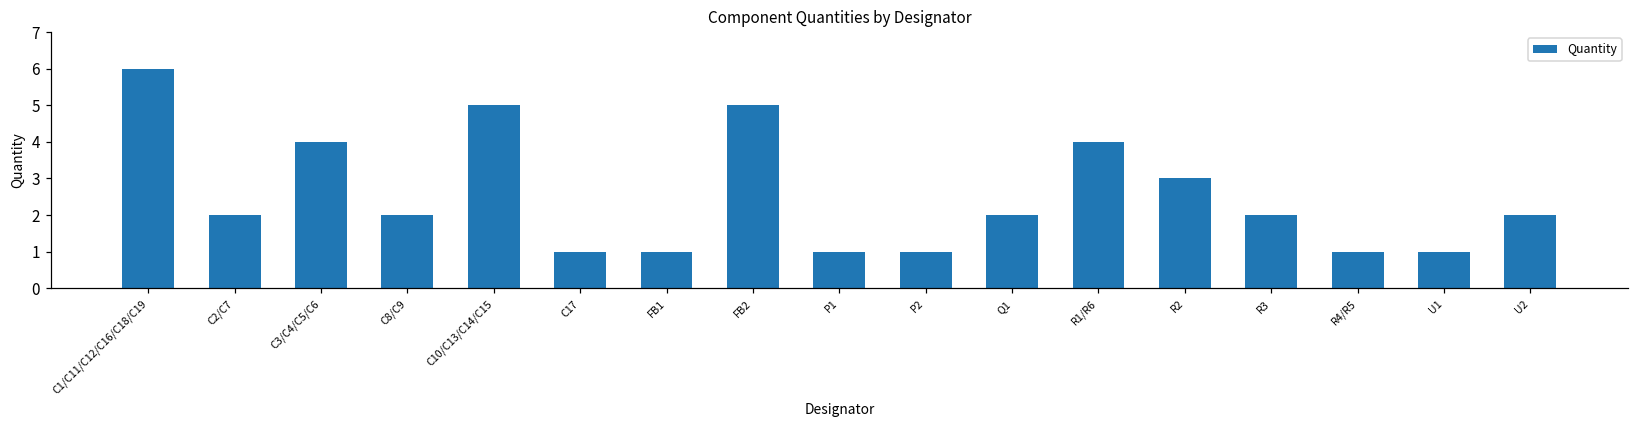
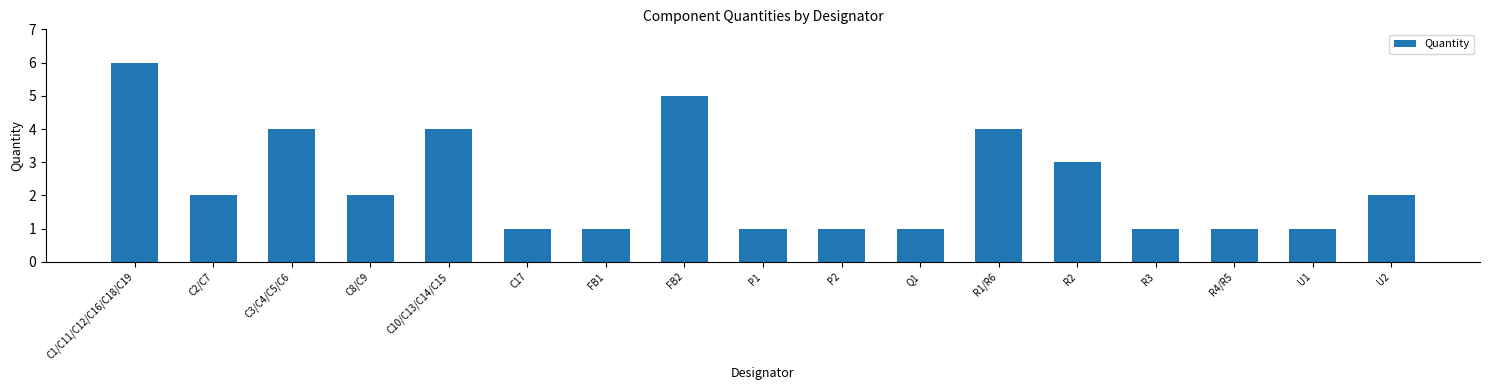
  {
    "C1/C11/C12/C16/C18/C19": 6,
    "C2/C7": 2,
    "C3/C4/C5/C6": 4,
    "C8/C9": 2,
-   "C10/C13/C14/C15": 5,
+   "C10/C13/C14/C15": 4,
    "C17": 1,
    "FB1": 1,
    "FB2": 5,
    "P1": 1,
    "P2": 1,
-   "Q1": 2,
+   "Q1": 1,
    "R1/R6": 4,
    "R2": 3,
-   "R3": 2,
+   "R3": 1,
    "R4/R5": 1,
    "U1": 1,
    "U2": 2
  }
